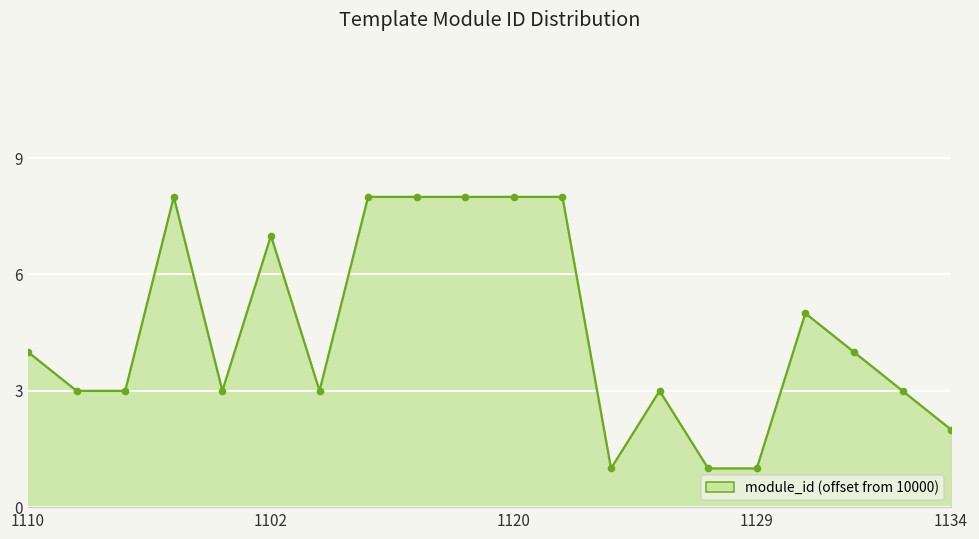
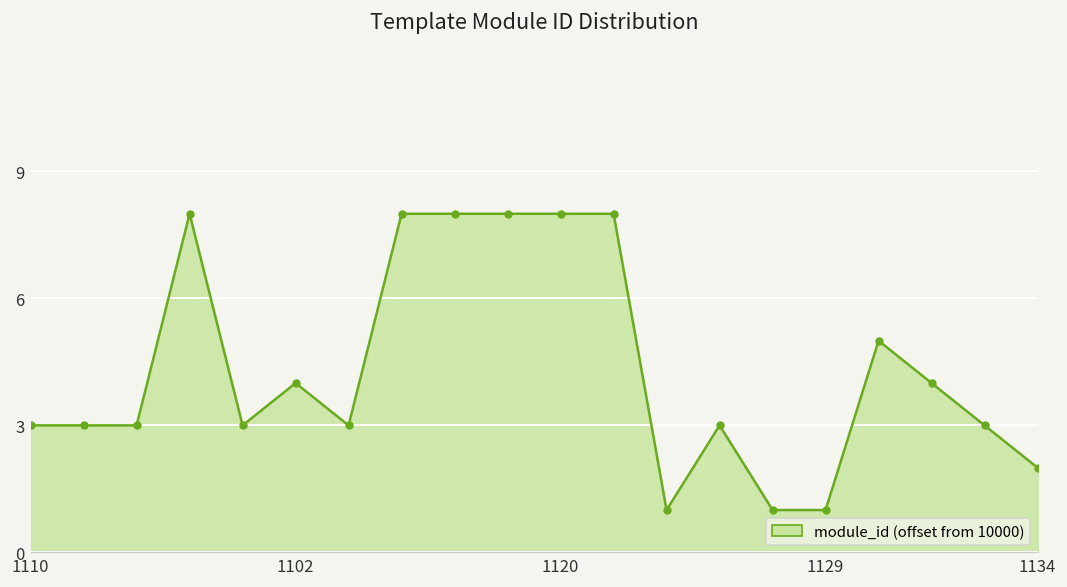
  {
-   "1110": 4.0,
-   "1102": 7.0,
+   "1110": 3.0,
+   "1102": 4.0,
    "1120": 8.0,
    "1129": 1.0,
    "1134": 2.0
  }
